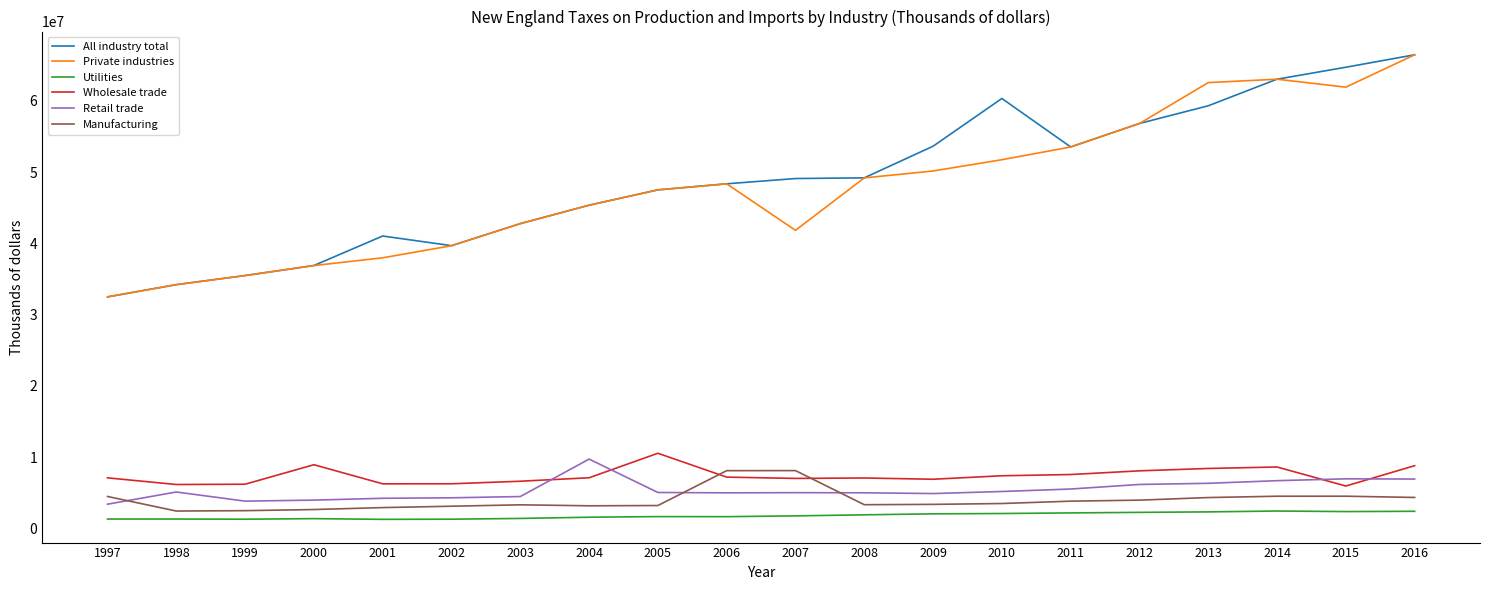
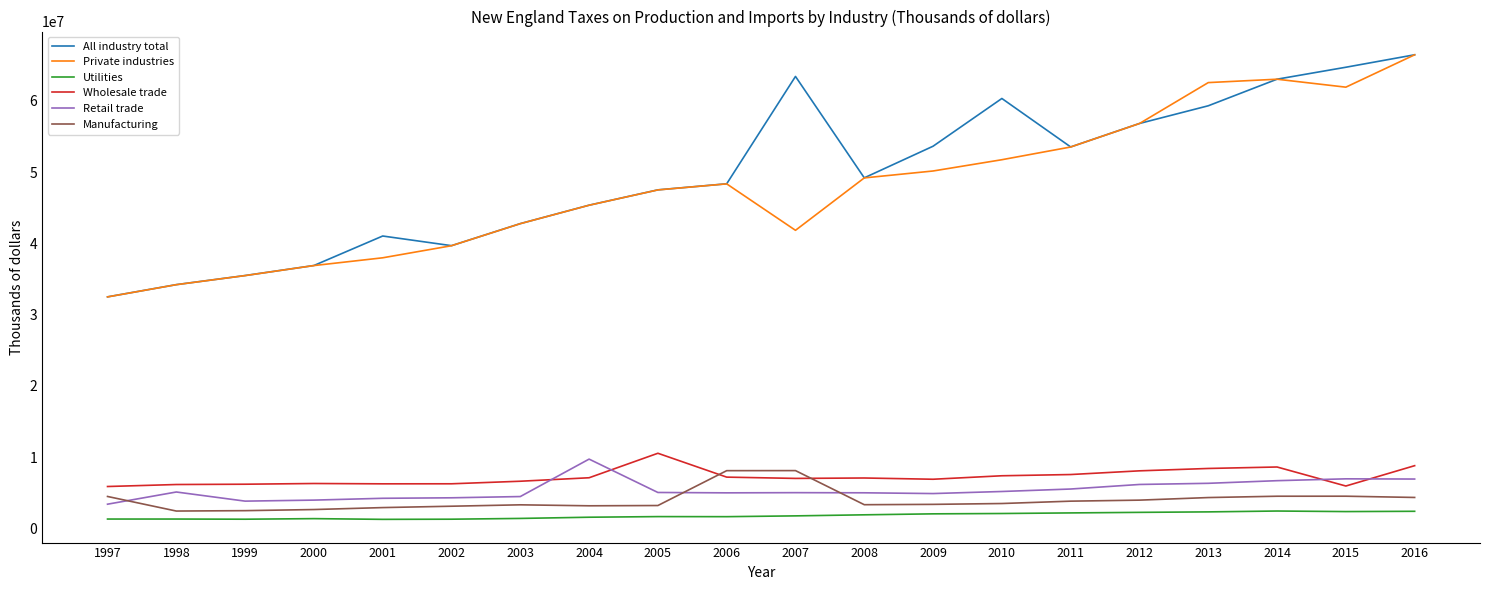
  {
    "All industry total": {
      "2001": 41000000,
-     "2007": 49000000,
+     "2007": 63000000,
      "2009": 54000000,
      "2010": 60000000,
      "2013": 59000000,
      "2015": 65000000
    },
    "Private industries": {
      "2001": 38000000,
      "2007": 42000000,
      "2009": 50000000,
      "2010": 52000000,
      "2013": 63000000,
      "2015": 62000000
    },
    "Utilities": {
      "1997": 1000000,
      "1998": 1000000,
      "1999": 1000000,
      "2000": 1000000,
      "2001": 1000000,
      "2002": 1000000,
      "2003": 1000000,
      "2004": 2000000,
      "2005": 2000000,
      "2006": 2000000,
      "2007": 2000000,
      "2008": 2000000,
      "2009": 2000000,
      "2010": 2000000,
      "2011": 2000000,
      "2012": 2000000,
      "2013": 2000000,
      "2014": 2000000,
      "2015": 2000000,
      "2016": 2000000
    },
    "Wholesale trade": {
-     "1997": 7000000,
+     "1997": 6000000,
      "1998": 6000000,
      "1999": 6000000,
-     "2000": 9000000,
+     "2000": 6000000,
      "2001": 6000000,
      "2002": 6000000,
      "2003": 7000000,
      "2004": 7000000,
      "2005": 11000000,
      "2006": 7000000,
      "2007": 7000000,
      "2008": 7000000,
      "2009": 7000000,
      "2010": 7000000,
      "2011": 8000000,
      "2012": 8000000,
      "2013": 8000000,
      "2014": 9000000,
      "2015": 6000000,
      "2016": 9000000
    },
    "Retail trade": {
      "1997": 3000000,
      "1998": 5000000,
      "1999": 4000000,
      "2000": 4000000,
      "2001": 4000000,
      "2002": 4000000,
      "2003": 4000000,
      "2004": 10000000,
      "2005": 5000000,
      "2006": 5000000,
      "2007": 5000000,
      "2008": 5000000,
      "2009": 5000000,
      "2010": 5000000,
      "2011": 6000000,
      "2012": 6000000,
      "2013": 6000000,
      "2014": 7000000,
      "2015": 7000000,
      "2016": 7000000
    },
    "Manufacturing": {
      "1997": 4000000,
      "1998": 2000000,
      "1999": 2000000,
      "2000": 3000000,
      "2001": 3000000,
      "2002": 3000000,
      "2003": 3000000,
      "2004": 3000000,
      "2005": 3000000,
      "2006": 8000000,
      "2007": 8000000,
      "2008": 3000000,
      "2009": 3000000,
      "2010": 3000000,
      "2011": 4000000,
      "2012": 4000000,
      "2013": 4000000,
      "2014": 5000000,
      "2015": 5000000,
      "2016": 4000000
    }
  }
